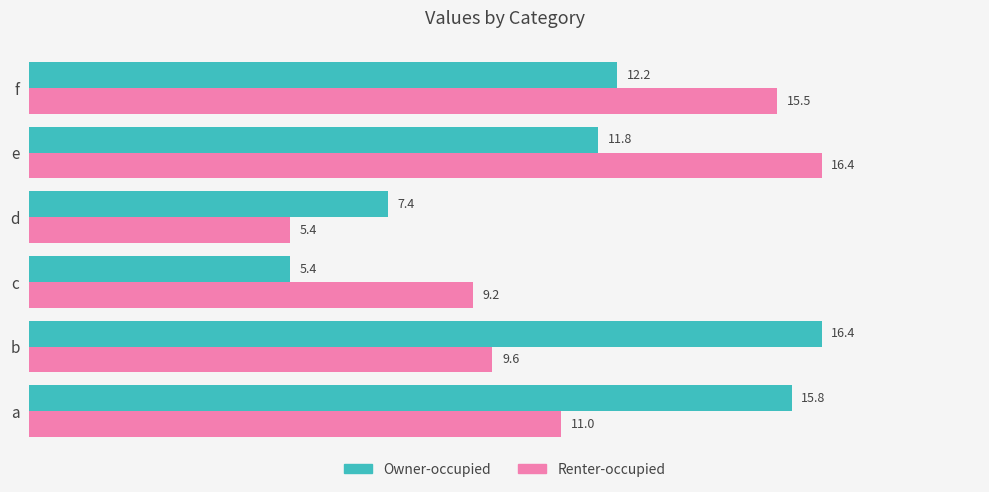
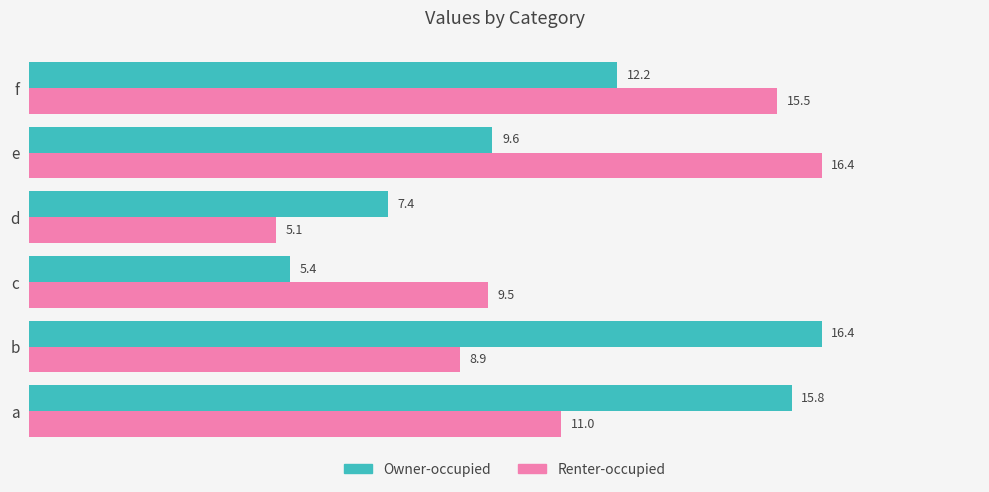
  {
    "Owner-occupied": {
      "f": 12.2,
-     "e": 11.8,
+     "e": 9.6,
      "d": 7.4,
      "c": 5.4,
      "b": 16.4,
      "a": 15.8
    },
    "Renter-occupied": {
      "f": 15.5,
      "e": 16.4,
-     "d": 5.4,
-     "c": 9.2,
-     "b": 9.6,
+     "d": 5.1,
+     "c": 9.5,
+     "b": 8.9,
      "a": 11.0
    }
  }
